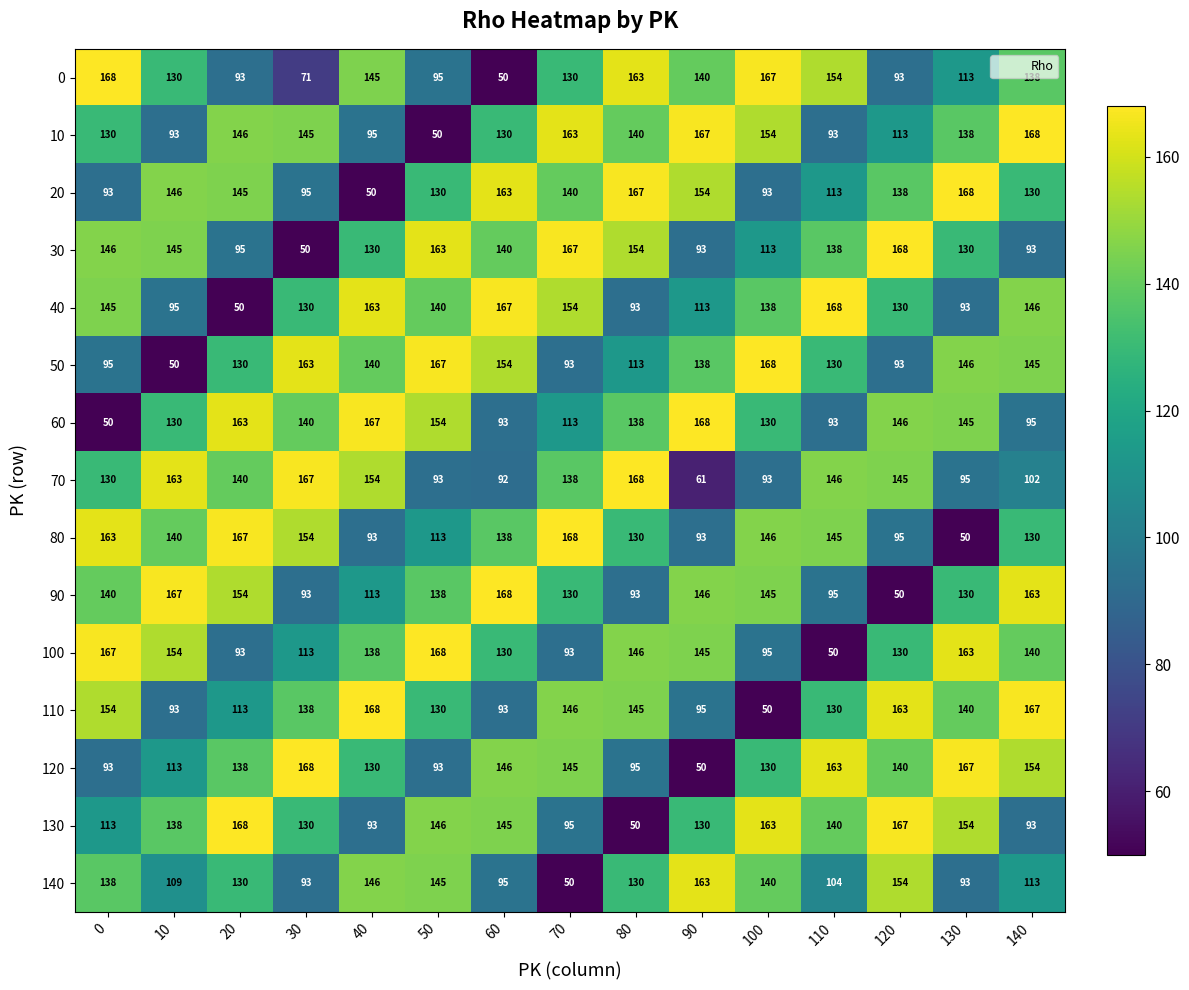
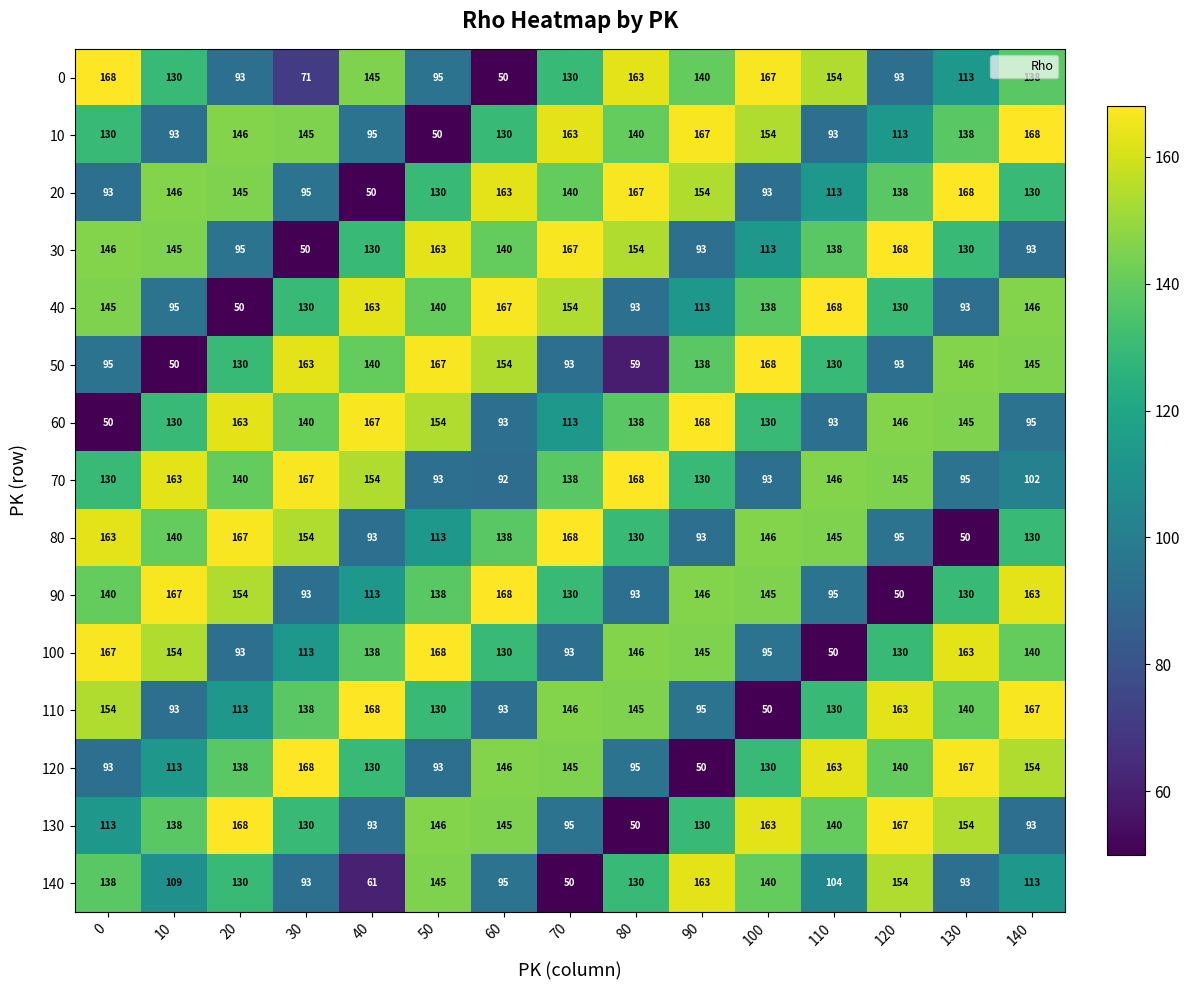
  {
    "50": {
      "0": 95,
      "10": 50,
      "20": 130,
      "30": 163,
      "40": 140,
      "50": 167,
      "60": 154,
      "70": 93,
-     "80": 113,
+     "80": 59,
      "90": 138,
      "100": 168,
      "110": 130,
      "120": 93,
      "130": 146,
      "140": 145
    },
    "70": {
      "0": 130,
      "10": 163,
      "20": 140,
      "30": 167,
      "40": 154,
      "50": 93,
      "60": 92,
      "70": 138,
      "80": 168,
-     "90": 61,
+     "90": 130,
      "100": 93,
      "110": 146,
      "120": 145,
      "130": 95,
      "140": 102
    },
    "140": {
      "0": 138,
      "10": 109,
      "20": 130,
      "30": 93,
-     "40": 146,
+     "40": 61,
      "50": 145,
      "60": 95,
      "70": 50,
      "80": 130,
      "90": 163,
      "100": 140,
      "110": 104,
      "120": 154,
      "130": 93,
      "140": 113
    }
  }
